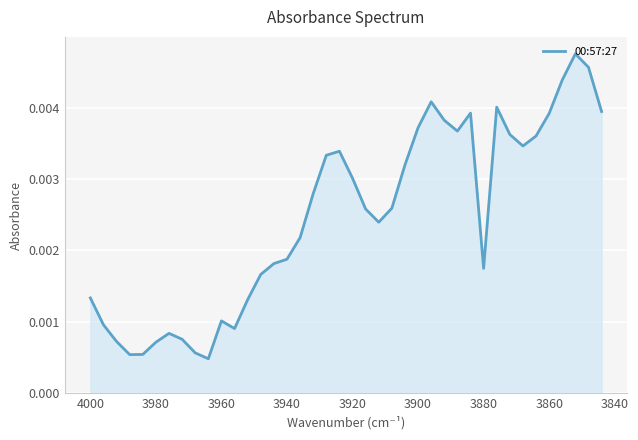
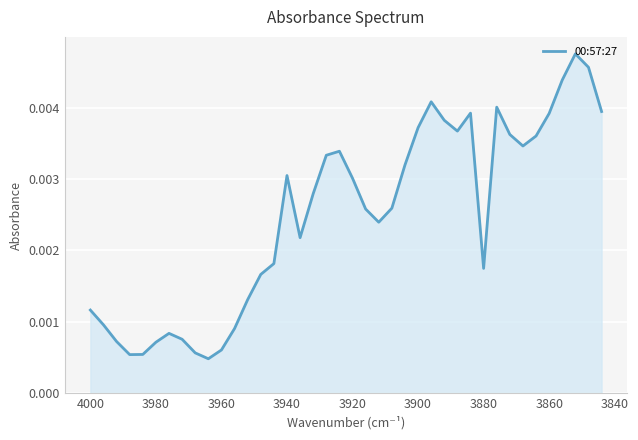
  {
-   "4000": 0.0013,
+   "4000": 0.0012,
    "3980": 0.0007,
-   "3960": 0.0010,
-   "3940": 0.0019,
+   "3960": 0.0006,
+   "3940": 0.0031,
    "3920": 0.0030,
    "3900": 0.0037,
    "3880": 0.0017,
    "3860": 0.0039
  }
